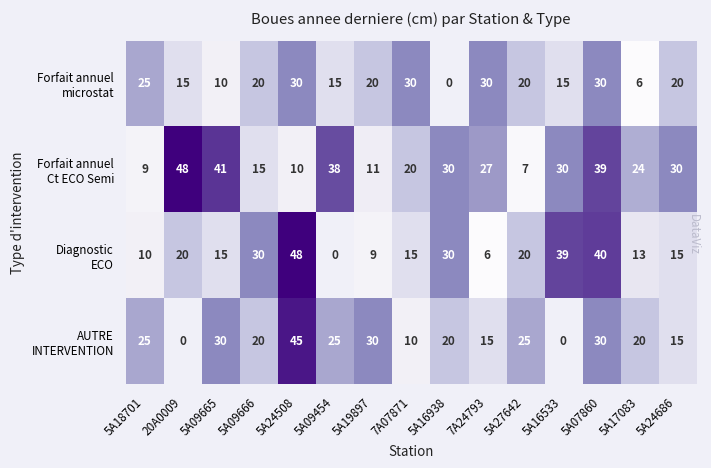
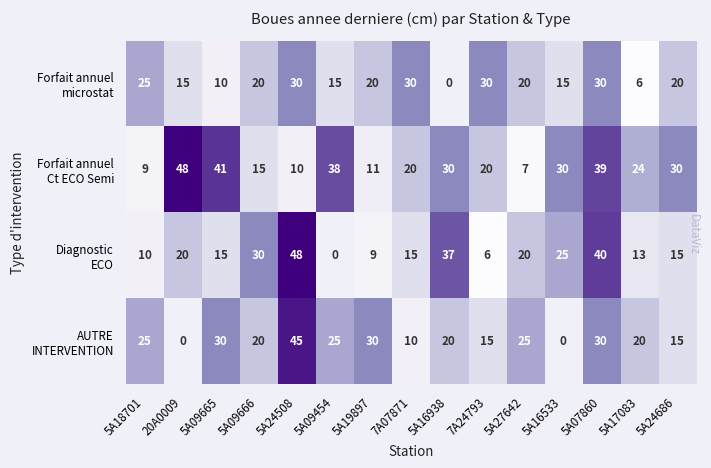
  {
    "Forfait annuel microstat": {
      "5A18701": 25,
      "20A0009": 15,
      "5A09665": 10,
      "5A09666": 20,
      "5A24508": 30,
      "5A09454": 15,
      "5A19897": 20,
      "7A07871": 30,
      "7A24793": 30,
      "5A27642": 20,
      "5A16533": 15,
      "5A07860": 30,
      "5A17083": 6,
      "5A24686": 20
    },
    "Forfait annuel Ct ECO Semi": {
      "5A18701": 9,
      "20A0009": 48,
      "5A09665": 41,
      "5A09666": 15,
      "5A24508": 10,
      "5A09454": 38,
      "5A19897": 11,
      "7A07871": 20,
      "5A16938": 30,
-     "7A24793": 27,
+     "7A24793": 20,
      "5A27642": 7,
      "5A16533": 30,
      "5A07860": 39,
      "5A17083": 24,
      "5A24686": 30
    },
    "Diagnostic ECO": {
      "5A18701": 10,
      "20A0009": 20,
      "5A09665": 15,
      "5A09666": 30,
      "5A24508": 48,
      "5A19897": 9,
      "7A07871": 15,
-     "5A16938": 30,
+     "5A16938": 37,
      "7A24793": 6,
      "5A27642": 20,
-     "5A16533": 39,
+     "5A16533": 25,
      "5A07860": 40,
      "5A17083": 13,
      "5A24686": 15
    },
    "AUTRE INTERVENTION": {
      "5A18701": 25,
      "5A09665": 30,
      "5A09666": 20,
      "5A24508": 45,
      "5A09454": 25,
      "5A19897": 30,
      "7A07871": 10,
      "5A16938": 20,
      "7A24793": 15,
      "5A27642": 25,
      "5A07860": 30,
      "5A17083": 20,
      "5A24686": 15
    }
  }
